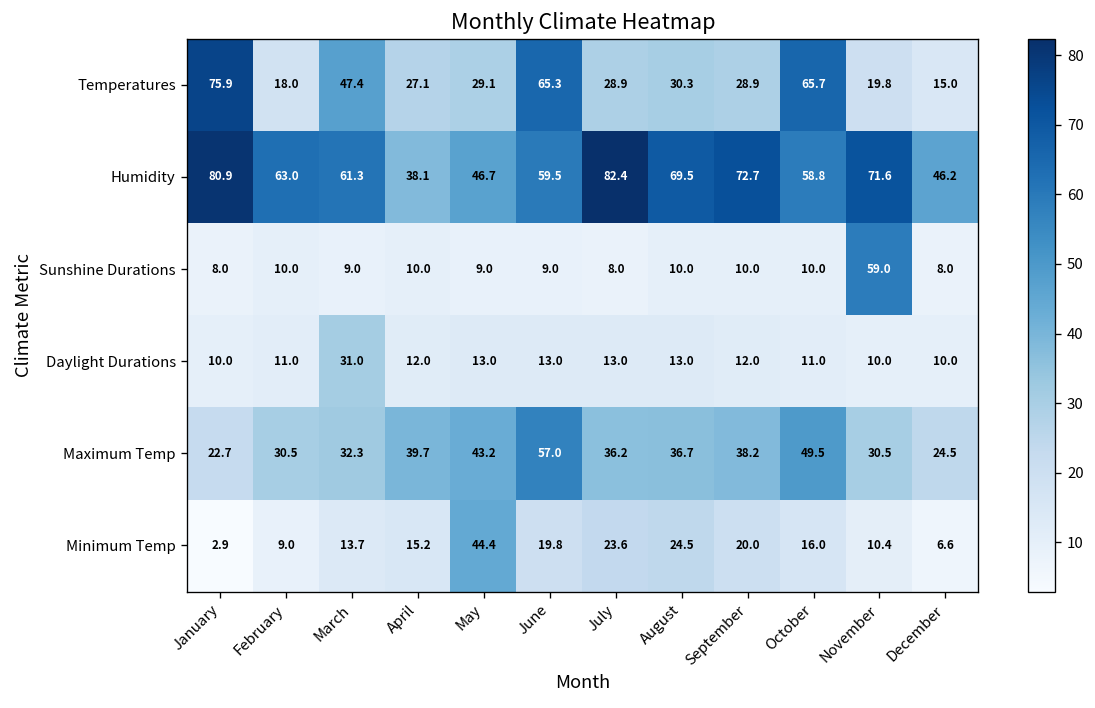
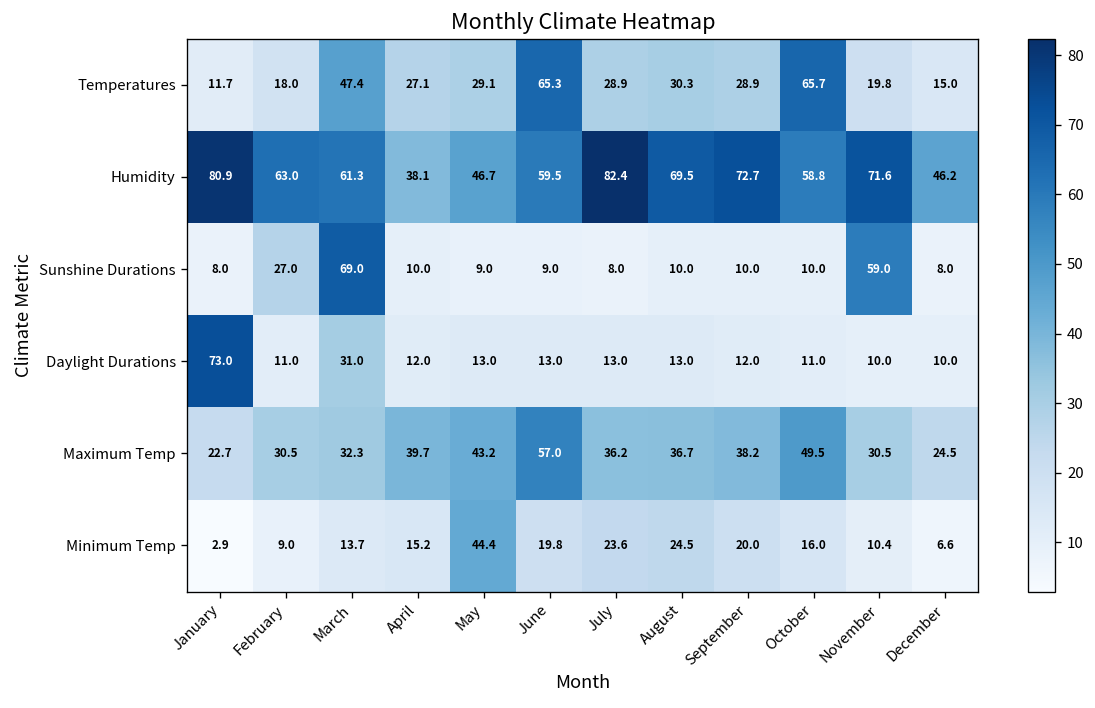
  {
    "Temperatures": {
-     "January": 75.9,
+     "January": 11.7,
      "February": 18.0,
      "March": 47.4,
      "April": 27.1,
      "May": 29.1,
      "June": 65.3,
      "July": 28.9,
      "August": 30.3,
      "September": 28.9,
      "October": 65.7,
      "November": 19.8,
      "December": 15.0
    },
    "Humidity": {
      "January": 80.9,
      "February": 63.0,
      "March": 61.3,
      "April": 38.1,
      "May": 46.7,
      "June": 59.5,
      "July": 82.4,
      "August": 69.5,
      "September": 72.7,
      "October": 58.8,
      "November": 71.6,
      "December": 46.2
    },
    "Sunshine Durations": {
      "January": 8.0,
-     "February": 10.0,
-     "March": 9.0,
+     "February": 27.0,
+     "March": 69.0,
      "April": 10.0,
      "May": 9.0,
      "June": 9.0,
      "July": 8.0,
      "August": 10.0,
      "September": 10.0,
      "October": 10.0,
      "November": 59.0,
      "December": 8.0
    },
    "Daylight Durations": {
-     "January": 10.0,
+     "January": 73.0,
      "February": 11.0,
      "March": 31.0,
      "April": 12.0,
      "May": 13.0,
      "June": 13.0,
      "July": 13.0,
      "August": 13.0,
      "September": 12.0,
      "October": 11.0,
      "November": 10.0,
      "December": 10.0
    },
    "Maximum Temp": {
      "January": 22.7,
      "February": 30.5,
      "March": 32.3,
      "April": 39.7,
      "May": 43.2,
      "June": 57.0,
      "July": 36.2,
      "August": 36.7,
      "September": 38.2,
      "October": 49.5,
      "November": 30.5,
      "December": 24.5
    },
    "Minimum Temp": {
      "January": 2.9,
      "February": 9.0,
      "March": 13.7,
      "April": 15.2,
      "May": 44.4,
      "June": 19.8,
      "July": 23.6,
      "August": 24.5,
      "September": 20.0,
      "October": 16.0,
      "November": 10.4,
      "December": 6.6
    }
  }
